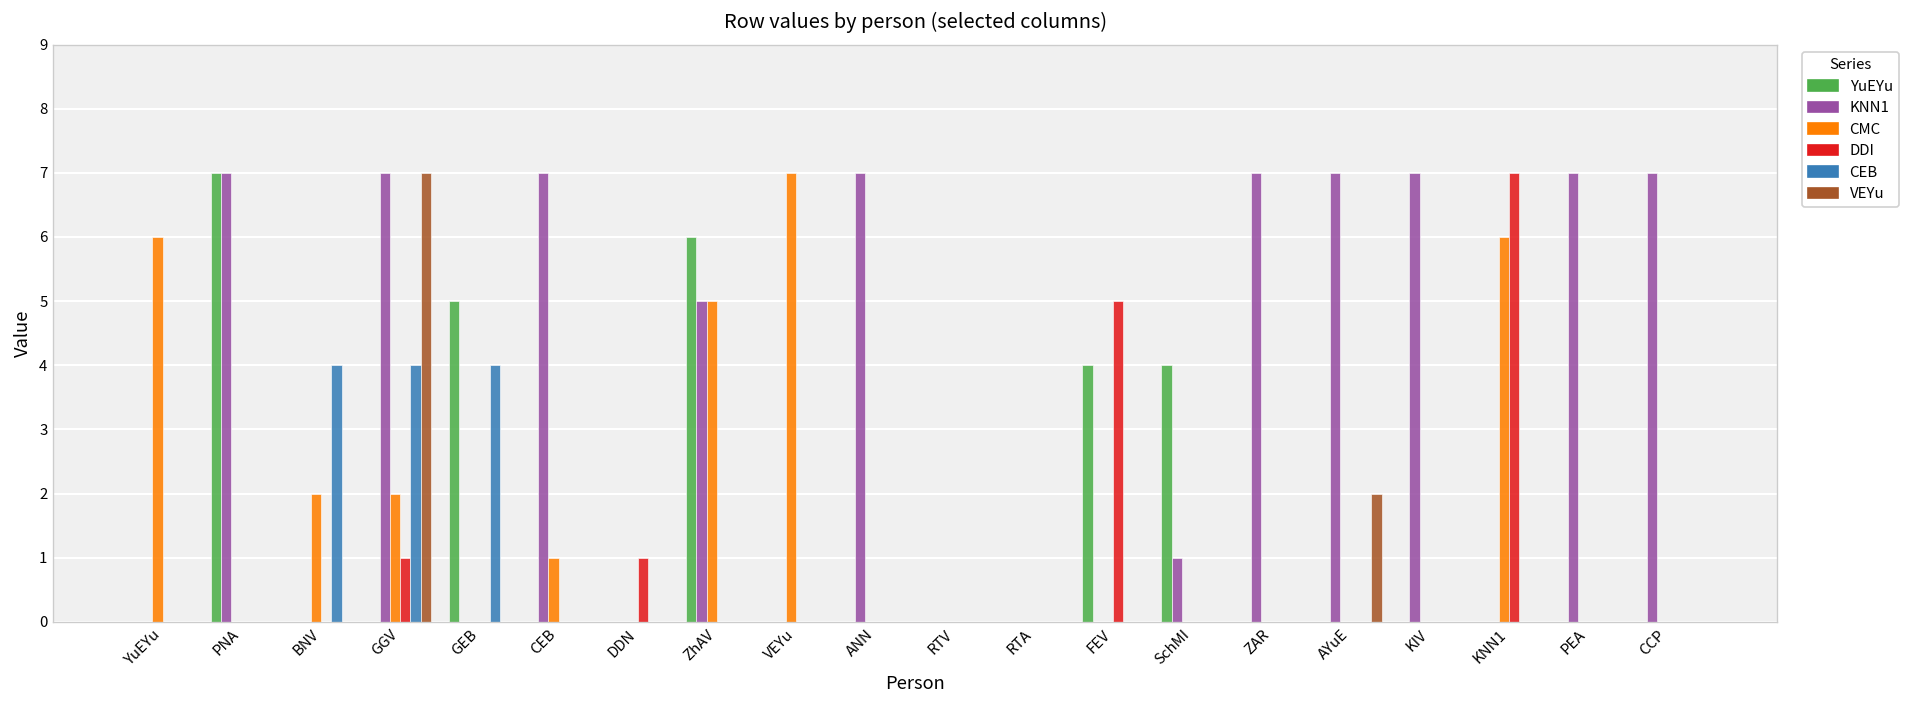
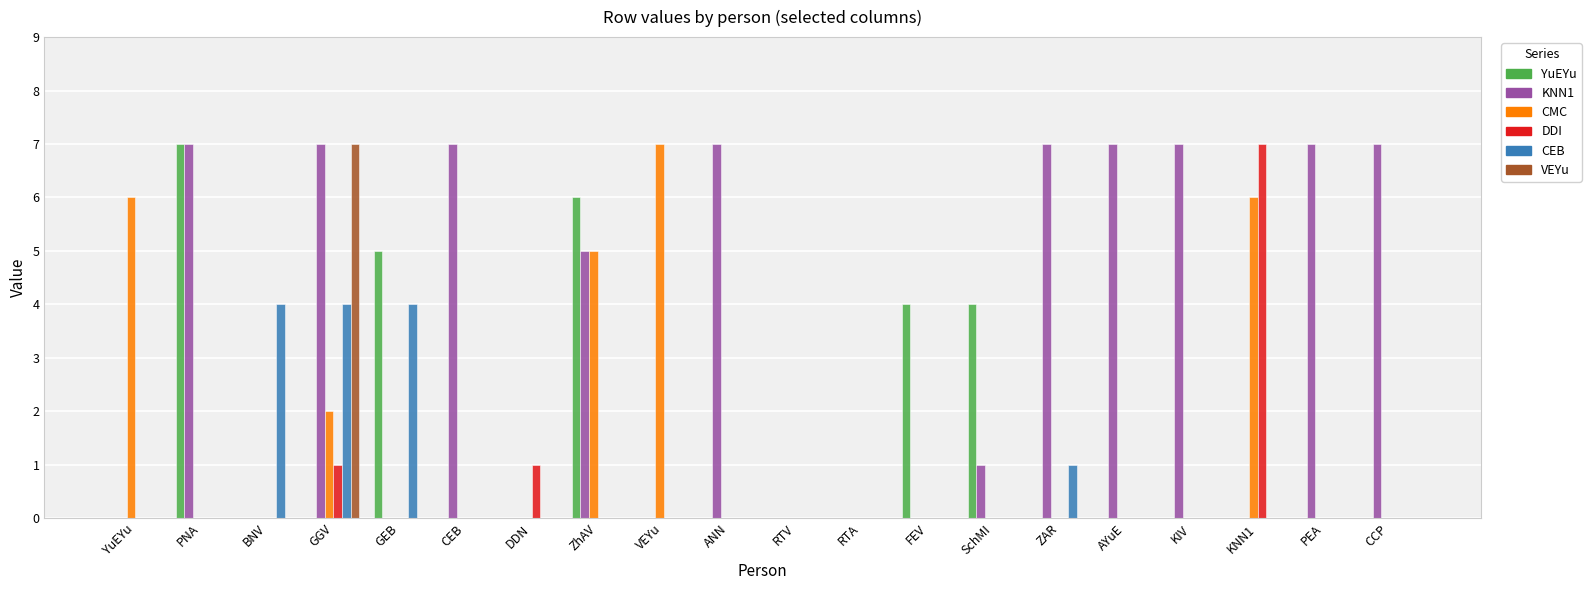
  {
    "YuEYu": {
      "YuEYu": 0,
      "PNA": 7,
      "BNV": 0,
      "GGV": 0,
      "GEB": 5,
      "CEB": 0,
      "DDN": 0,
      "ZhAV": 6,
      "VEYu": 0,
      "ANN": 0,
      "RTV": 0,
      "RTA": 0,
      "FEV": 4,
      "SchMI": 4,
      "ZAR": 0,
      "AYuE": 0,
      "KIV": 0,
      "KNN1": 0,
      "PEA": 0,
      "CCP": 0
    },
    "KNN1": {
      "YuEYu": 0,
      "PNA": 7,
      "BNV": 0,
      "GGV": 7,
      "GEB": 0,
      "CEB": 7,
      "DDN": 0,
      "ZhAV": 5,
      "VEYu": 0,
      "ANN": 7,
      "RTV": 0,
      "RTA": 0,
      "FEV": 0,
      "SchMI": 1,
      "ZAR": 7,
      "AYuE": 7,
      "KIV": 7,
      "KNN1": 0,
      "PEA": 7,
      "CCP": 7
    },
    "CMC": {
      "YuEYu": 6,
      "PNA": 0,
-     "BNV": 2,
+     "BNV": 0,
      "GGV": 2,
      "GEB": 0,
-     "CEB": 1,
+     "CEB": 0,
      "DDN": 0,
      "ZhAV": 5,
      "VEYu": 7,
      "ANN": 0,
      "RTV": 0,
      "RTA": 0,
      "FEV": 0,
      "SchMI": 0,
      "ZAR": 0,
      "AYuE": 0,
      "KIV": 0,
      "KNN1": 6,
      "PEA": 0,
      "CCP": 0
    },
    "DDI": {
      "YuEYu": 0,
      "PNA": 0,
      "BNV": 0,
      "GGV": 1,
      "GEB": 0,
      "CEB": 0,
      "DDN": 1,
      "ZhAV": 0,
      "VEYu": 0,
      "ANN": 0,
      "RTV": 0,
      "RTA": 0,
-     "FEV": 5,
+     "FEV": 0,
      "SchMI": 0,
      "ZAR": 0,
      "AYuE": 0,
      "KIV": 0,
      "KNN1": 7,
      "PEA": 0,
      "CCP": 0
    },
    "CEB": {
      "YuEYu": 0,
      "PNA": 0,
      "BNV": 4,
      "GGV": 4,
      "GEB": 4,
      "CEB": 0,
      "DDN": 0,
      "ZhAV": 0,
      "VEYu": 0,
      "ANN": 0,
      "RTV": 0,
      "RTA": 0,
      "FEV": 0,
      "SchMI": 0,
-     "ZAR": 0,
+     "ZAR": 1,
      "AYuE": 0,
      "KIV": 0,
      "KNN1": 0,
      "PEA": 0,
      "CCP": 0
    },
    "VEYu": {
      "YuEYu": 0,
      "PNA": 0,
      "BNV": 0,
      "GGV": 7,
      "GEB": 0,
      "CEB": 0,
      "DDN": 0,
      "ZhAV": 0,
      "VEYu": 0,
      "ANN": 0,
      "RTV": 0,
      "RTA": 0,
      "FEV": 0,
      "SchMI": 0,
      "ZAR": 0,
-     "AYuE": 2,
+     "AYuE": 0,
      "KIV": 0,
      "KNN1": 0,
      "PEA": 0,
      "CCP": 0
    }
  }
